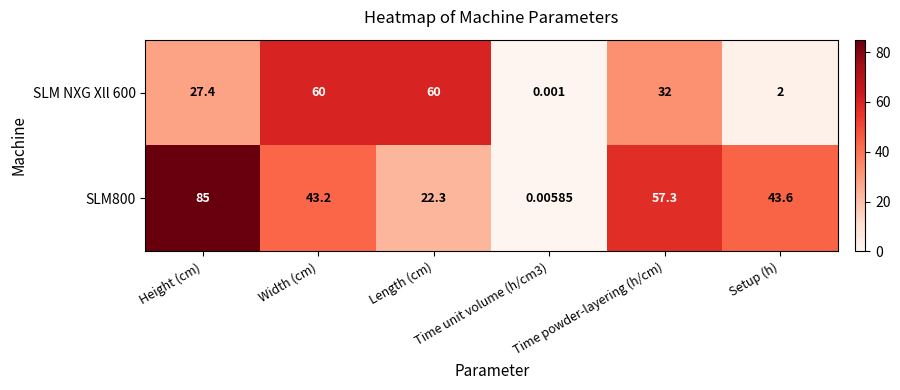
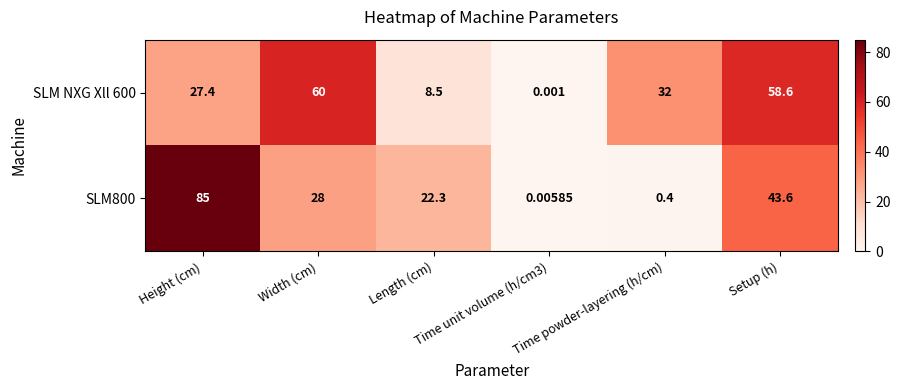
  {
    "SLM NXG Xll 600": {
      "Height (cm)": 27.4,
      "Width (cm)": 60,
-     "Length (cm)": 60,
+     "Length (cm)": 8.5,
      "Time unit volume (h/cm3)": 0.001,
      "Time powder-layering (h/cm)": 32,
-     "Setup (h)": 2
+     "Setup (h)": 58.6
    },
    "SLM800": {
      "Height (cm)": 85,
-     "Width (cm)": 43.2,
+     "Width (cm)": 28,
      "Length (cm)": 22.3,
      "Time unit volume (h/cm3)": 0.00585,
-     "Time powder-layering (h/cm)": 57.3,
+     "Time powder-layering (h/cm)": 0.4,
      "Setup (h)": 43.6
    }
  }
